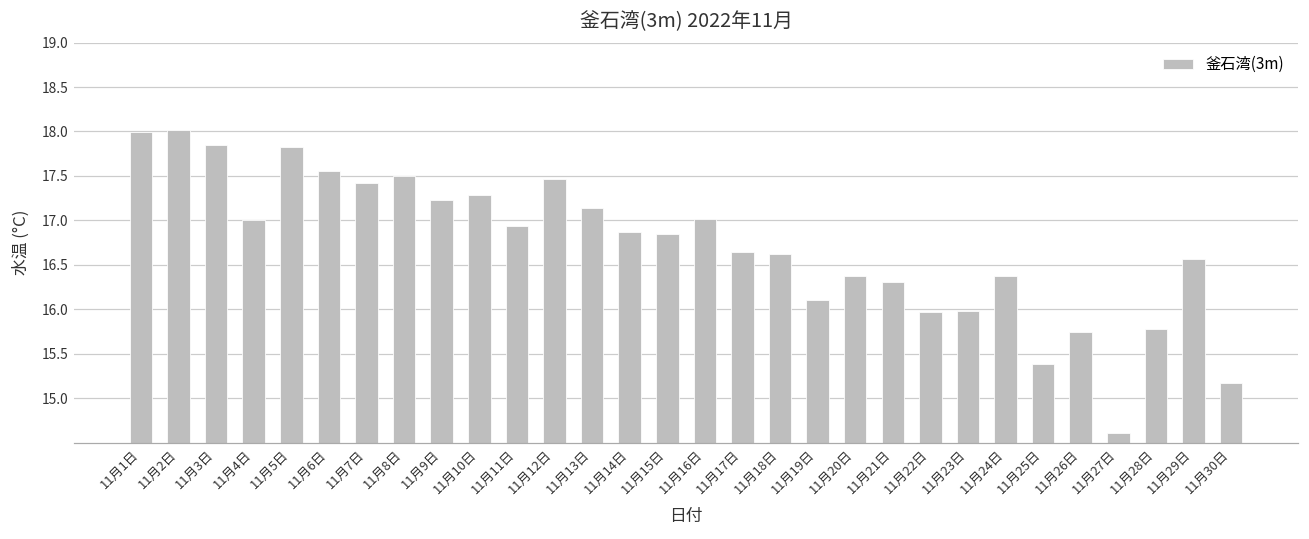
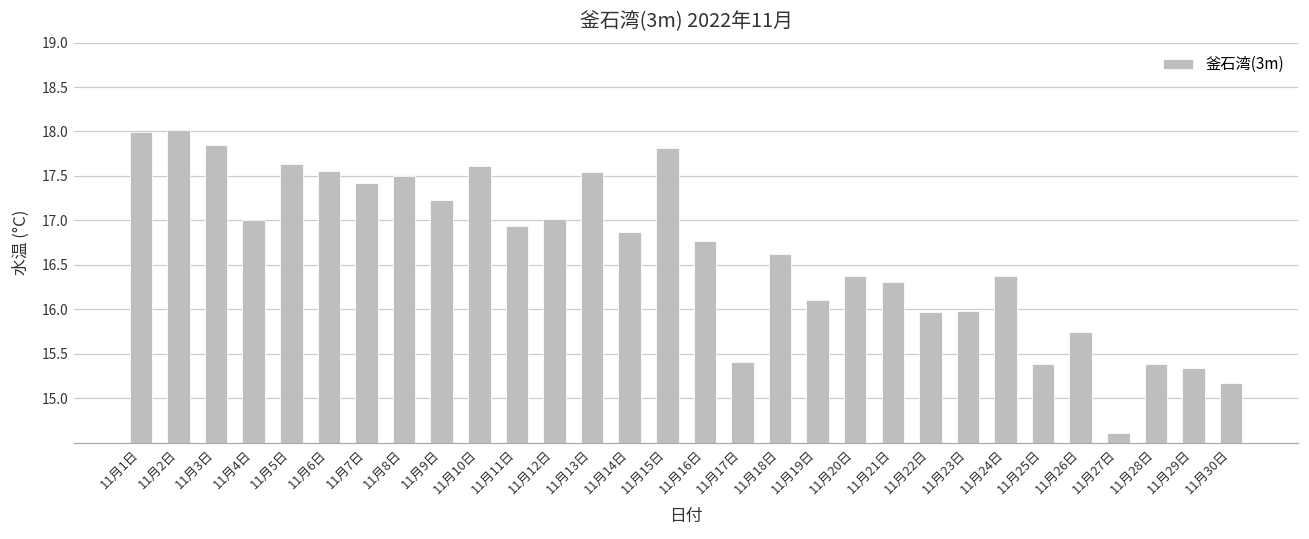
  {
    "11月1日": 18.0,
    "11月2日": 18.0,
    "11月3日": 17.9,
    "11月4日": 17.0,
-   "11月5日": 17.8,
+   "11月5日": 17.6,
    "11月6日": 17.6,
    "11月7日": 17.4,
    "11月8日": 17.5,
    "11月9日": 17.2,
-   "11月10日": 17.3,
+   "11月10日": 17.6,
    "11月11日": 16.9,
-   "11月12日": 17.5,
-   "11月13日": 17.1,
+   "11月12日": 17.0,
+   "11月13日": 17.5,
    "11月14日": 16.9,
-   "11月15日": 16.9,
-   "11月16日": 17.0,
-   "11月17日": 16.6,
+   "11月15日": 17.8,
+   "11月16日": 16.8,
+   "11月17日": 15.4,
    "11月18日": 16.6,
    "11月19日": 16.1,
    "11月20日": 16.4,
    "11月21日": 16.3,
    "11月22日": 16.0,
    "11月23日": 16.0,
    "11月24日": 16.4,
    "11月25日": 15.4,
    "11月26日": 15.7,
    "11月27日": 14.6,
-   "11月28日": 15.8,
-   "11月29日": 16.6,
+   "11月28日": 15.4,
+   "11月29日": 15.3,
    "11月30日": 15.2
  }
